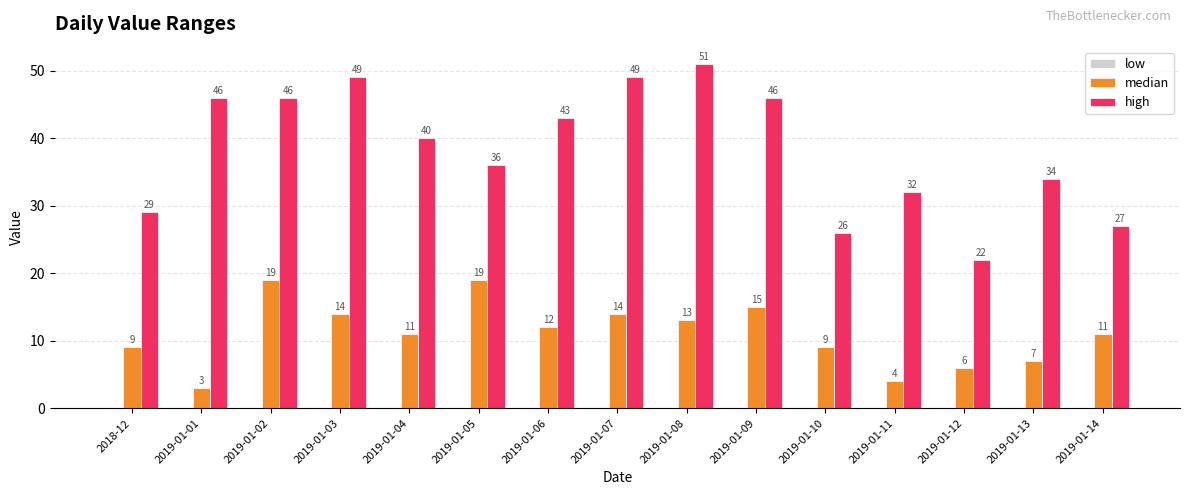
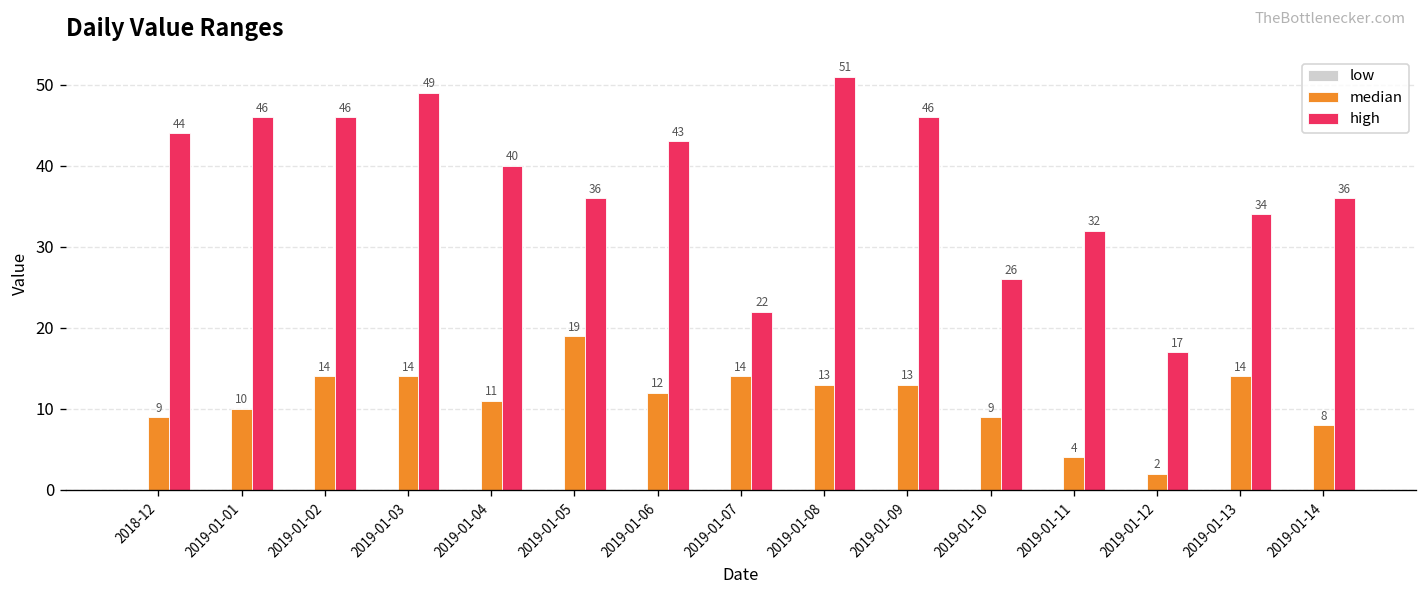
  {
    "low": {
      "2018-12": 0,
      "2019-01-01": 0,
      "2019-01-02": 0,
      "2019-01-03": 0,
      "2019-01-04": 0,
      "2019-01-05": 0,
      "2019-01-06": 0,
      "2019-01-07": 0,
      "2019-01-08": 0,
      "2019-01-09": 0,
      "2019-01-10": 0,
      "2019-01-11": 0,
      "2019-01-12": 0,
      "2019-01-13": 0,
      "2019-01-14": 0
    },
    "median": {
      "2018-12": 9,
-     "2019-01-01": 3,
-     "2019-01-02": 19,
+     "2019-01-01": 10,
+     "2019-01-02": 14,
      "2019-01-03": 14,
      "2019-01-04": 11,
      "2019-01-05": 19,
      "2019-01-06": 12,
      "2019-01-07": 14,
      "2019-01-08": 13,
-     "2019-01-09": 15,
+     "2019-01-09": 13,
      "2019-01-10": 9,
      "2019-01-11": 4,
-     "2019-01-12": 6,
-     "2019-01-13": 7,
-     "2019-01-14": 11
+     "2019-01-12": 2,
+     "2019-01-13": 14,
+     "2019-01-14": 8
    },
    "high": {
-     "2018-12": 29,
+     "2018-12": 44,
      "2019-01-01": 46,
      "2019-01-02": 46,
      "2019-01-03": 49,
      "2019-01-04": 40,
      "2019-01-05": 36,
      "2019-01-06": 43,
-     "2019-01-07": 49,
+     "2019-01-07": 22,
      "2019-01-08": 51,
      "2019-01-09": 46,
      "2019-01-10": 26,
      "2019-01-11": 32,
-     "2019-01-12": 22,
+     "2019-01-12": 17,
      "2019-01-13": 34,
-     "2019-01-14": 27
+     "2019-01-14": 36
    }
  }
